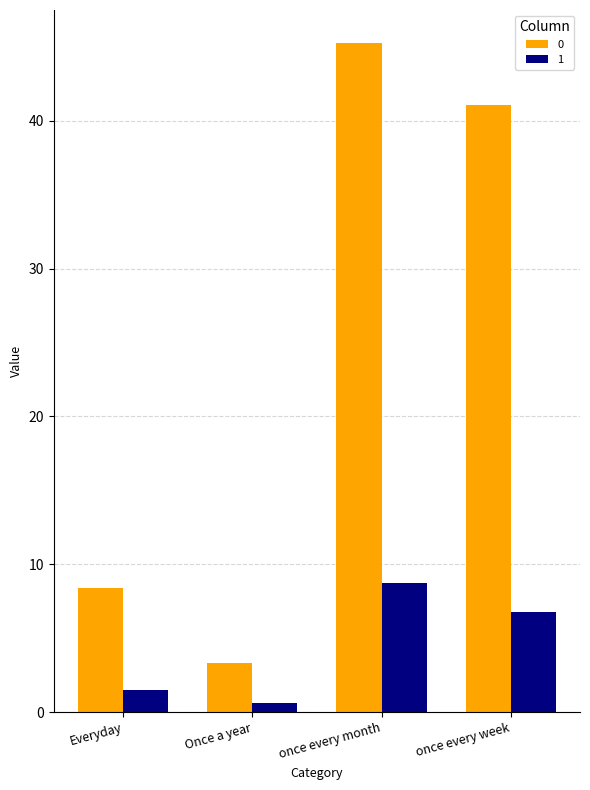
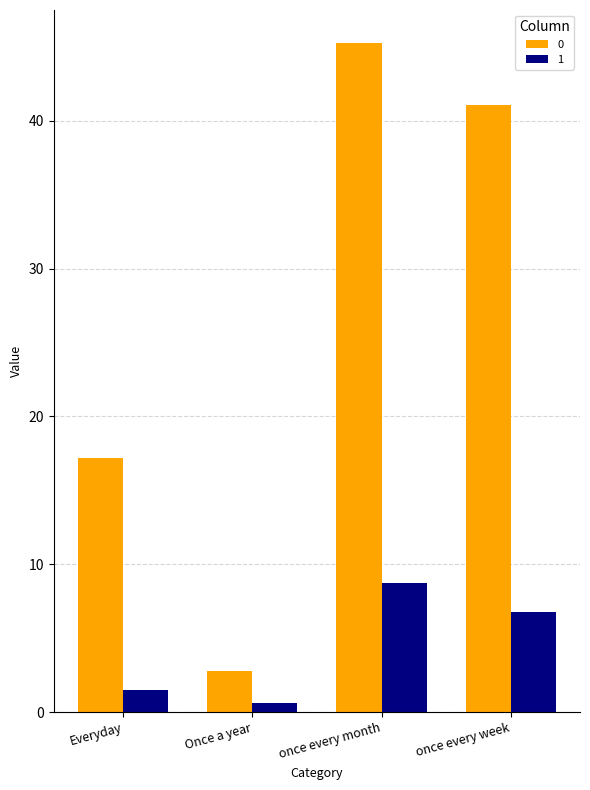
  {
    "0": {
-     "Everyday": 8.4,
-     "Once a year": 3.4,
+     "Everyday": 17.2,
+     "Once a year": 2.8,
      "once every month": 45.2,
      "once every week": 41.0
    },
    "1": {
      "Everyday": 1.5,
      "Once a year": 0.6,
      "once every month": 8.8,
      "once every week": 6.8
    }
  }
